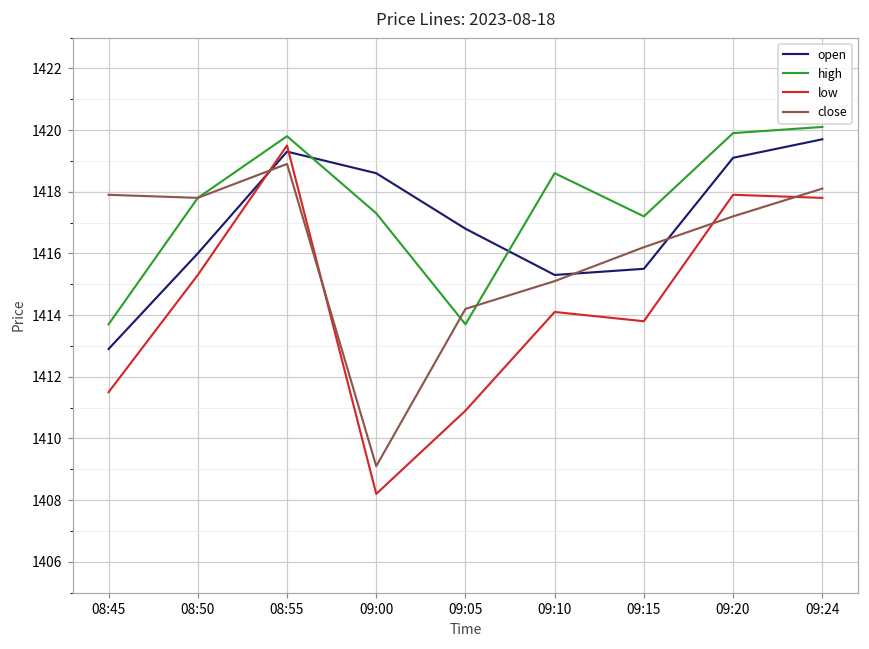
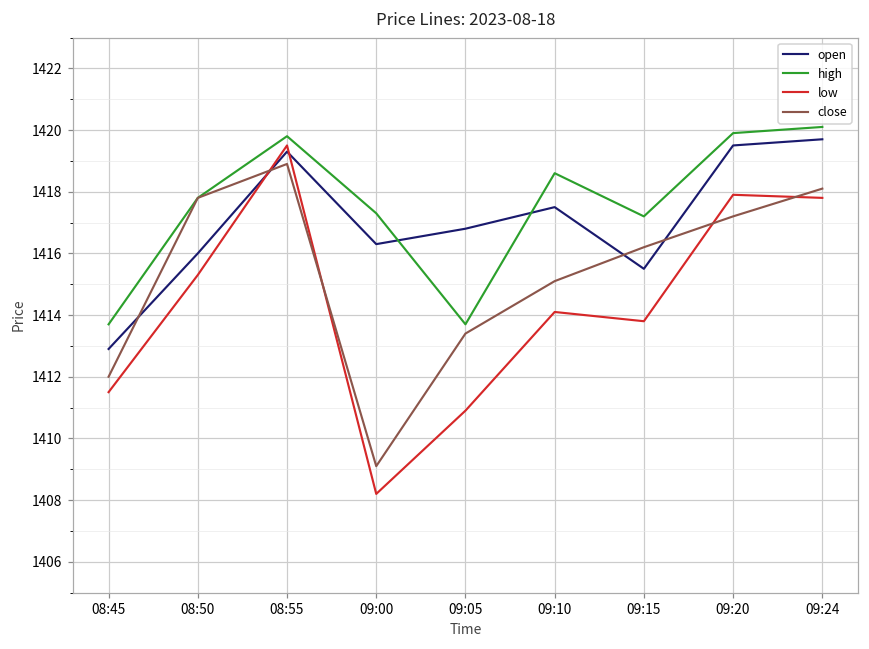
  {
    "open": {
      "08:45": 1412.9,
      "08:50": 1416.0,
      "08:55": 1419.3,
-     "09:00": 1418.6,
+     "09:00": 1416.3,
      "09:05": 1416.8,
-     "09:10": 1415.3,
+     "09:10": 1417.5,
      "09:15": 1415.5,
-     "09:20": 1419.1,
+     "09:20": 1419.5,
      "09:24": 1419.7
    },
    "high": {
      "08:45": 1413.7,
      "08:55": 1419.8,
      "09:00": 1417.3,
      "09:05": 1413.7,
      "09:10": 1418.6,
      "09:15": 1417.2,
      "09:20": 1419.9,
      "09:24": 1420.1
    },
    "low": {
      "08:45": 1411.5,
      "08:50": 1415.3,
      "08:55": 1419.5,
      "09:00": 1408.2,
      "09:05": 1410.9,
      "09:10": 1414.1,
      "09:15": 1413.8,
      "09:20": 1417.9,
      "09:24": 1417.8
    },
    "close": {
-     "08:45": 1417.9,
+     "08:45": 1412.0,
      "08:55": 1418.9,
      "09:00": 1409.1,
-     "09:05": 1414.2,
+     "09:05": 1413.4,
      "09:10": 1415.1,
      "09:15": 1416.2,
      "09:20": 1417.2,
      "09:24": 1418.1
    }
  }
